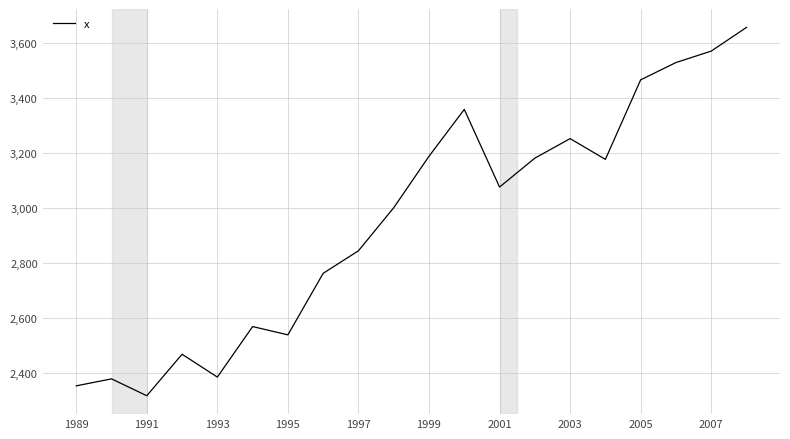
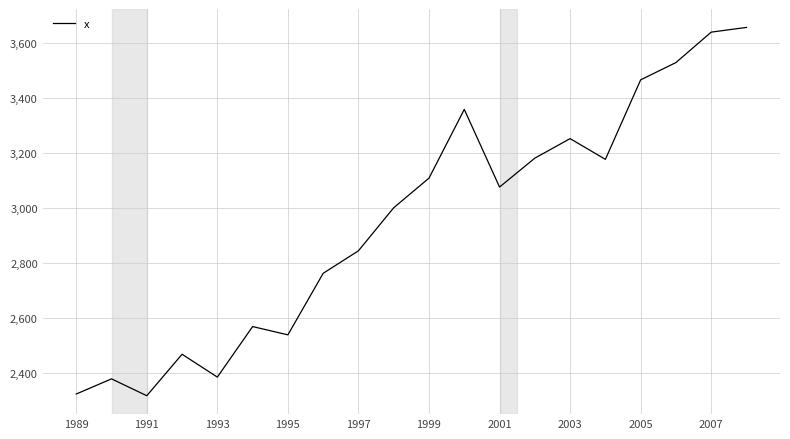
  {
-   "1989": "2,350",
+   "1989": "2,320",
    "1991": "2,320",
    "1993": "2,390",
    "1995": "2,540",
    "1997": "2,840",
-   "1999": "3,190",
+   "1999": "3,110",
    "2001": "3,080",
    "2003": "3,250",
    "2005": "3,460",
-   "2007": "3,570"
+   "2007": "3,640"
  }
